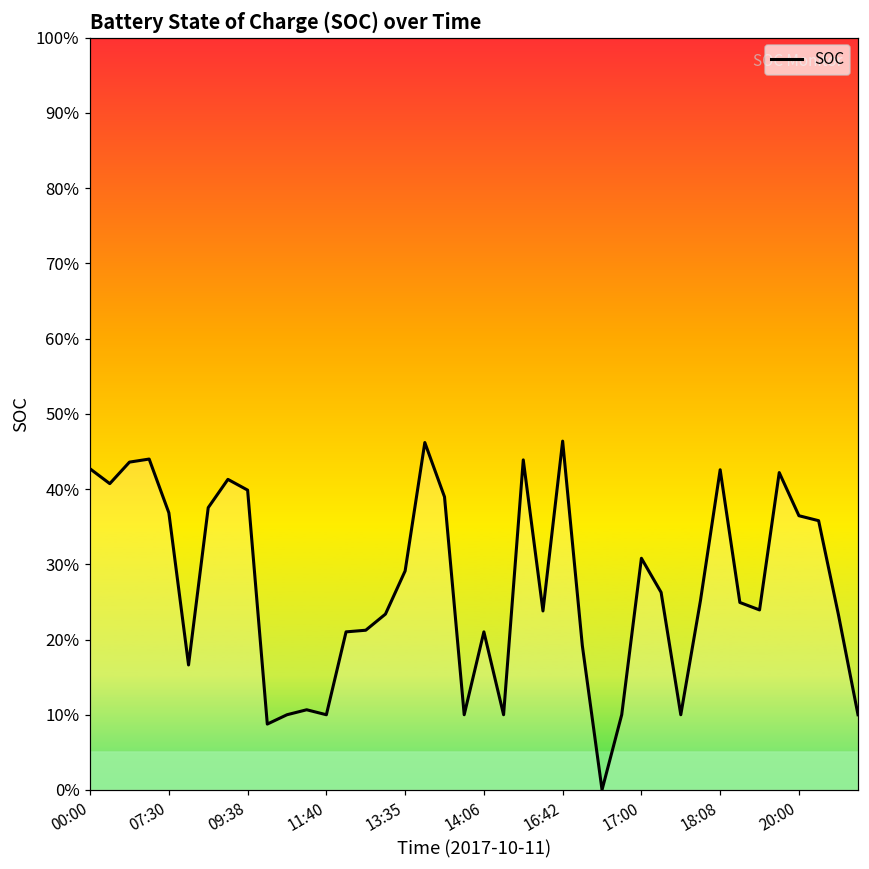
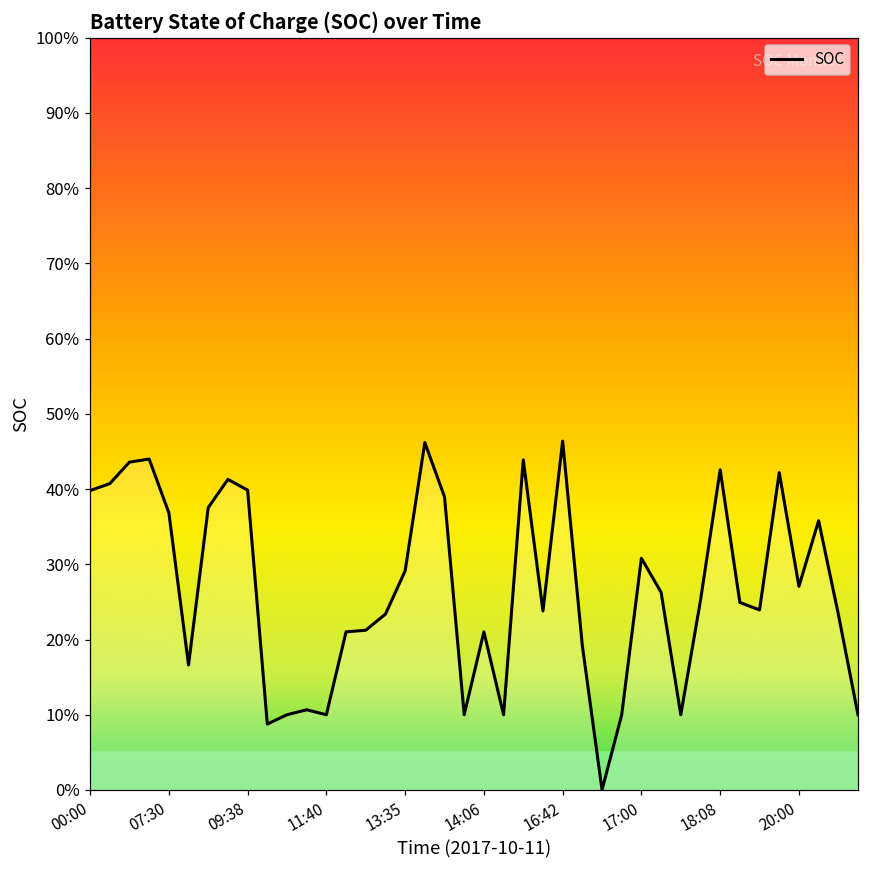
  {
-   "00:00": "43%",
+   "00:00": "40%",
    "07:30": "37%",
    "09:38": "40%",
    "13:35": "29%",
    "14:06": "21%",
    "16:42": "46%",
    "18:08": "43%",
-   "20:00": "36%"
+   "20:00": "27%"
  }
